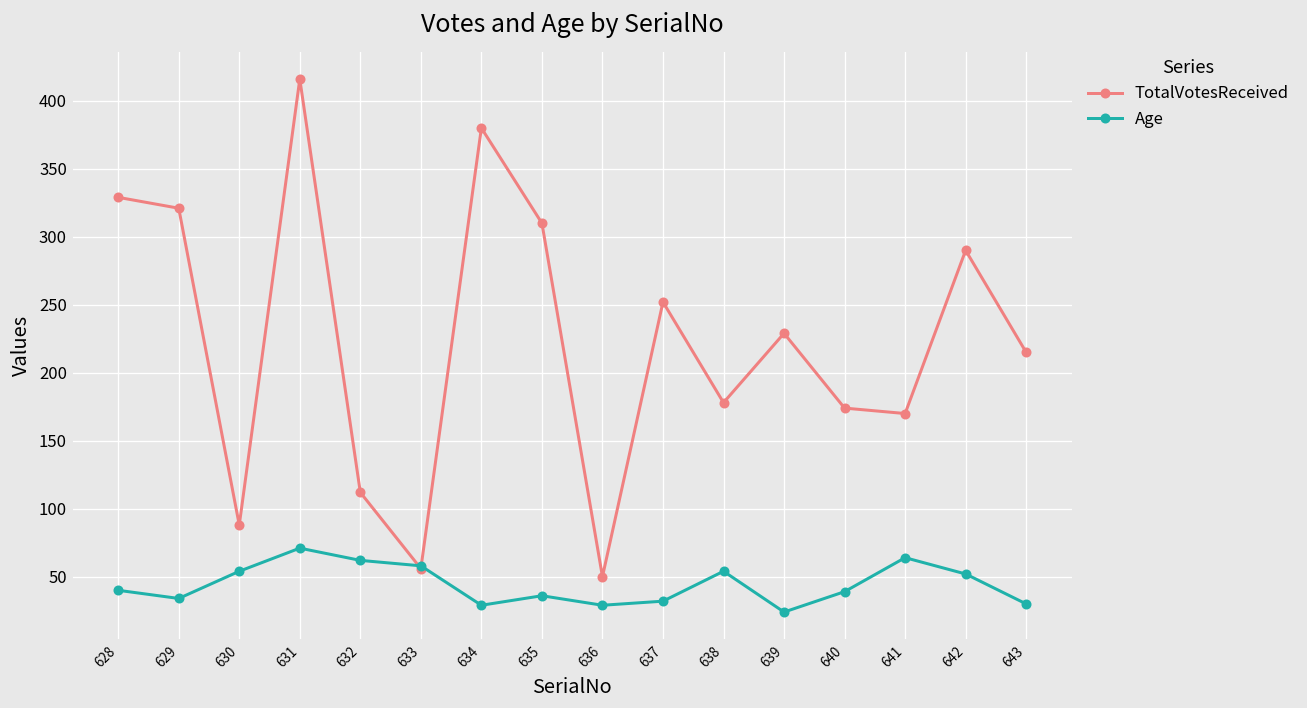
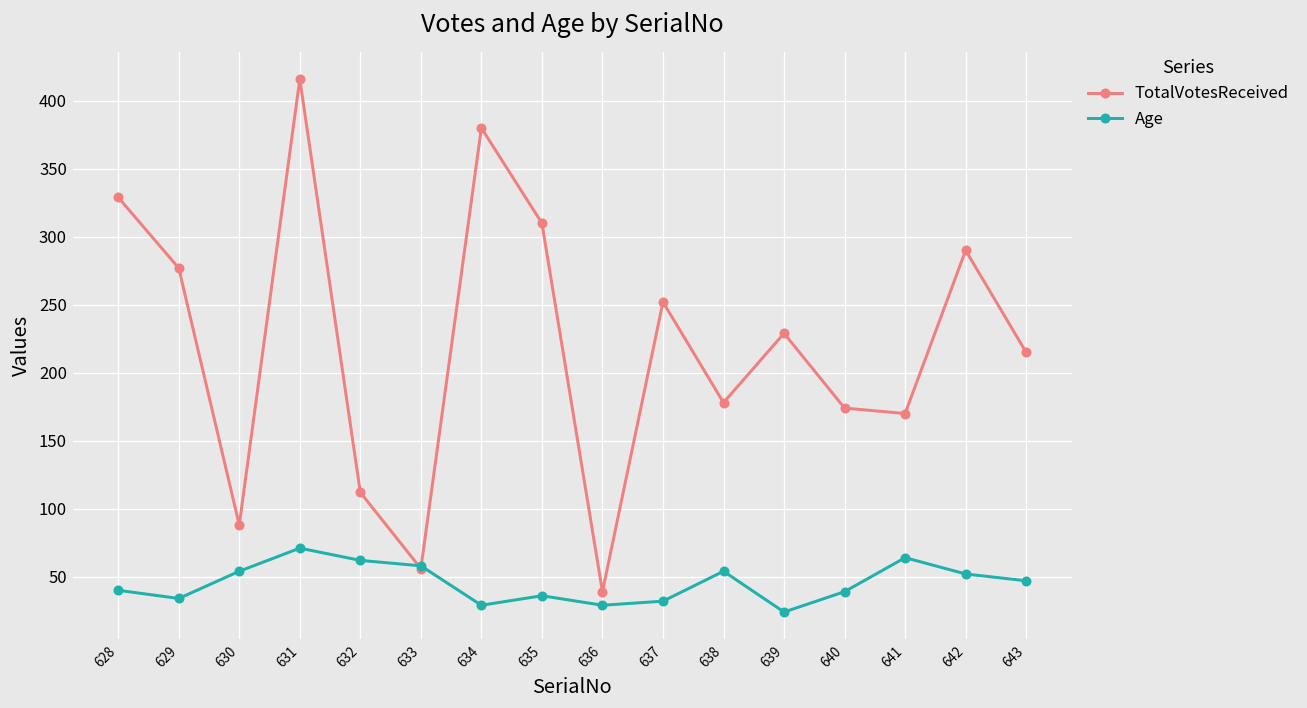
  {
    "TotalVotesReceived": {
      "628": 329,
-     "629": 321,
+     "629": 277,
      "630": 88,
      "631": 416,
      "632": 112,
      "634": 380,
      "635": 310,
-     "636": 50,
+     "636": 39,
      "637": 252,
      "638": 178,
      "639": 229,
      "640": 174,
      "641": 170,
      "642": 290,
      "643": 215
    },
    "Age": {
      "628": 40,
      "629": 34,
      "630": 54,
      "631": 71,
      "632": 62,
      "634": 29,
      "635": 36,
      "636": 29,
      "637": 32,
      "638": 54,
      "639": 24,
      "640": 39,
      "641": 64,
      "642": 52,
-     "643": 30
+     "643": 47
    }
  }
